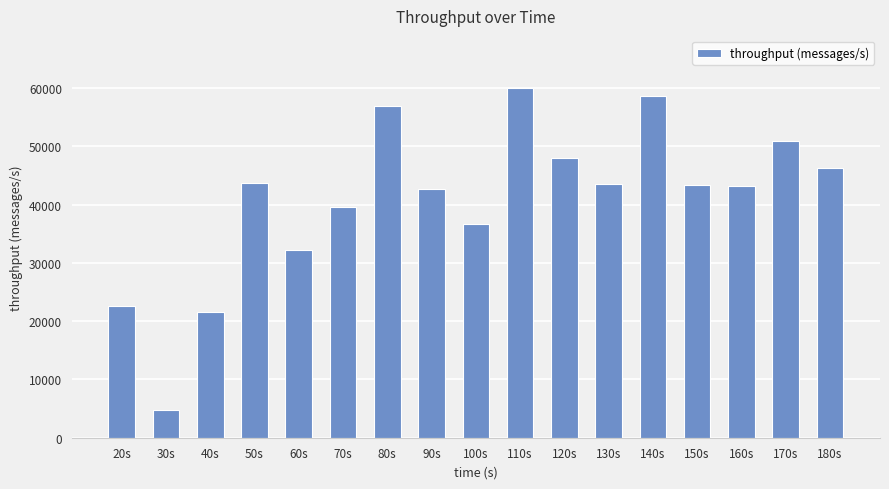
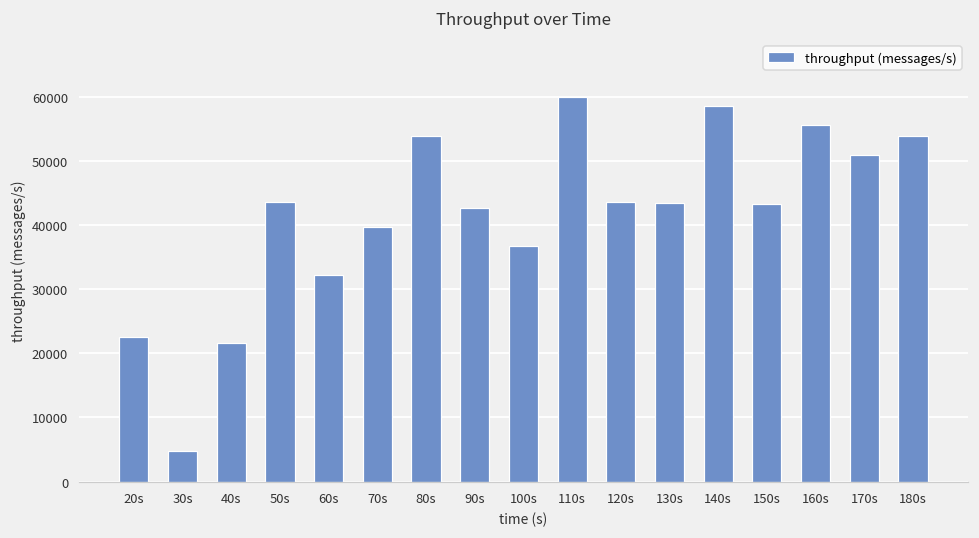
  {
    "20s": 23000,
    "30s": 5000,
    "40s": 22000,
    "50s": 44000,
    "60s": 32000,
    "70s": 40000,
-   "80s": 57000,
+   "80s": 54000,
    "90s": 43000,
    "100s": 37000,
    "110s": 60000,
-   "120s": 48000,
+   "120s": 44000,
    "130s": 43000,
    "140s": 59000,
    "150s": 43000,
-   "160s": 43000,
+   "160s": 56000,
    "170s": 51000,
-   "180s": 46000
+   "180s": 54000
  }
